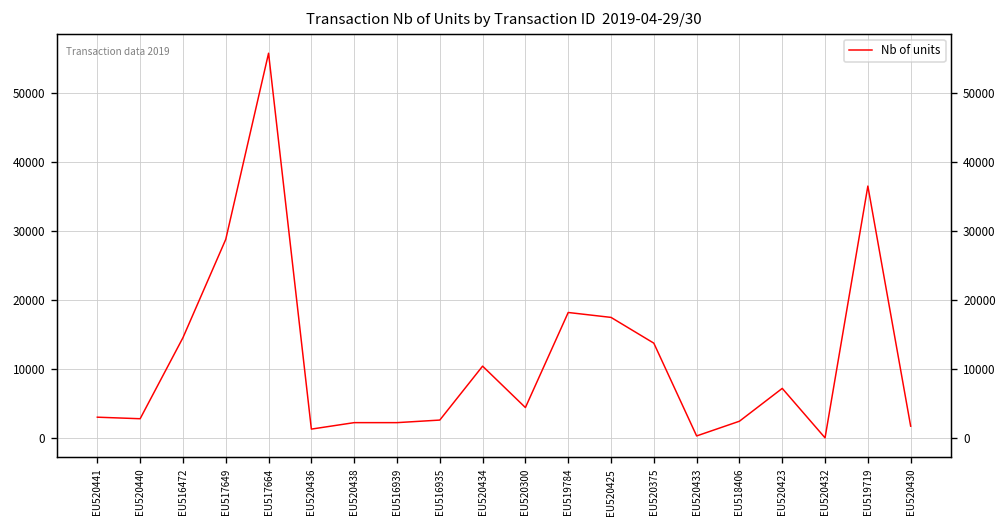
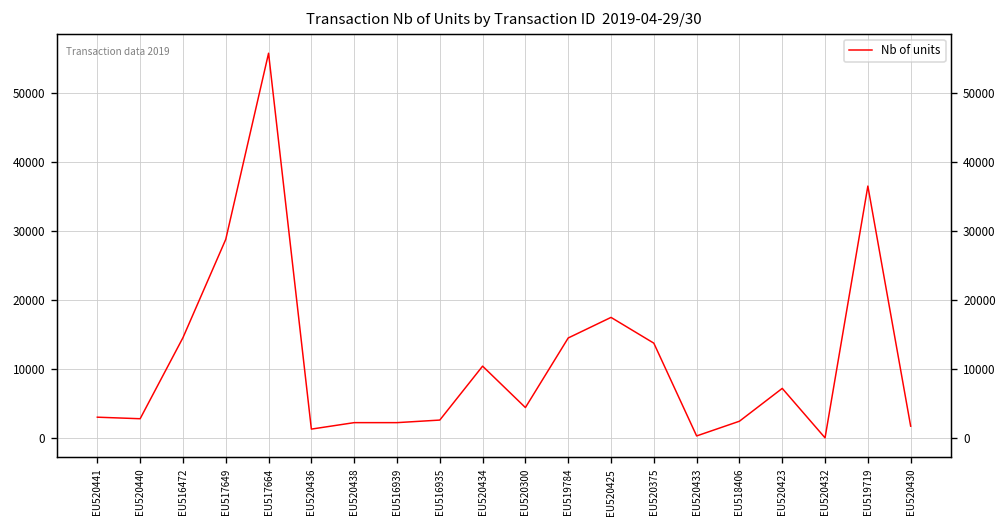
  {
    "EU520441": 3000,
    "EU520440": 3000,
    "EU516472": 15000,
    "EU517649": 29000,
    "EU517664": 56000,
    "EU520436": 1000,
    "EU520438": 2000,
    "EU516939": 2000,
    "EU516935": 3000,
    "EU520434": 10000,
    "EU520300": 4000,
-   "EU519784": 18000,
+   "EU519784": 15000,
    "EU520425": 18000,
    "EU520375": 14000,
    "EU520433": 0,
    "EU518406": 2000,
    "EU520423": 7000,
    "EU520432": 0,
    "EU519719": 37000,
    "EU520430": 2000
  }
